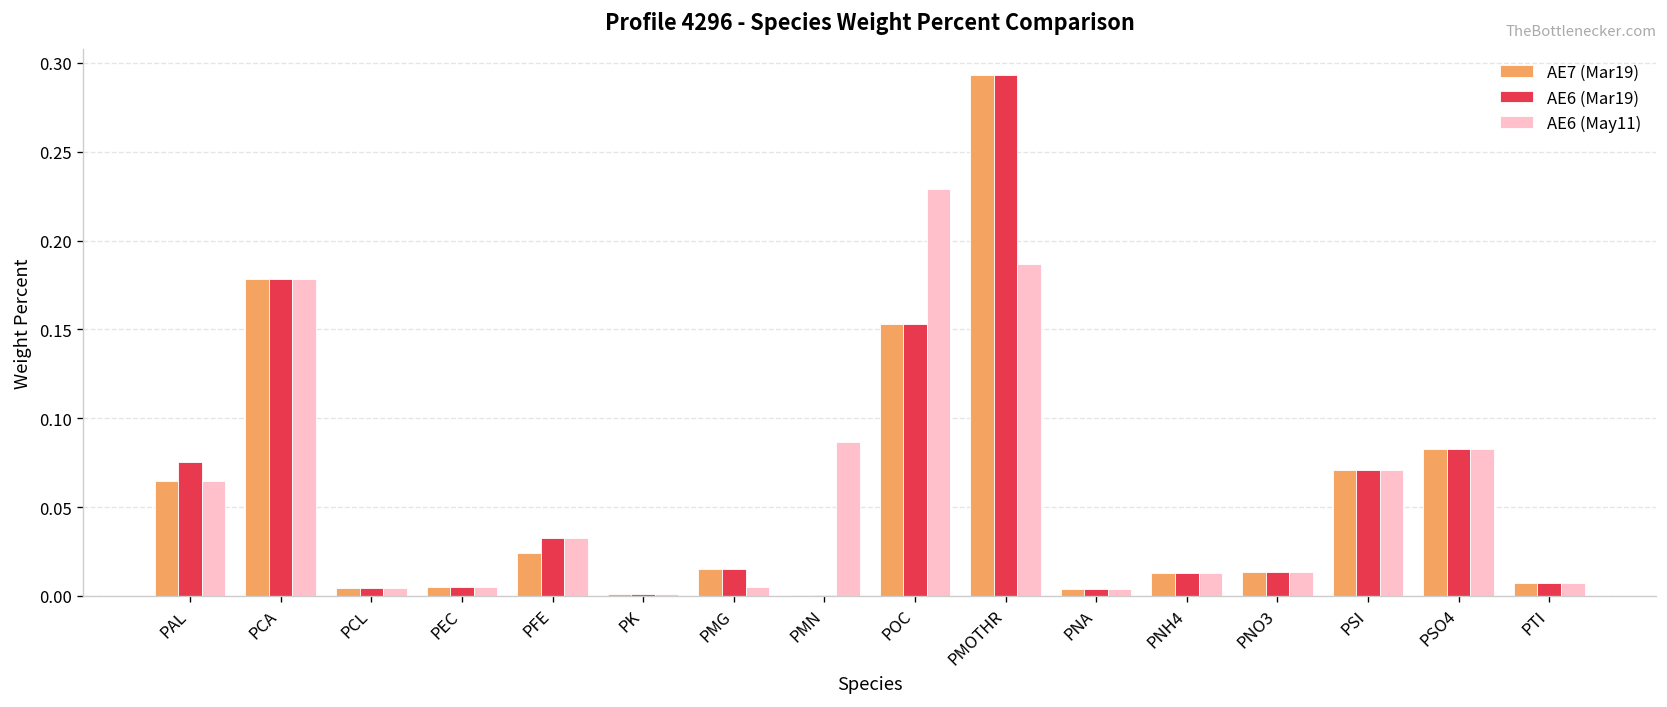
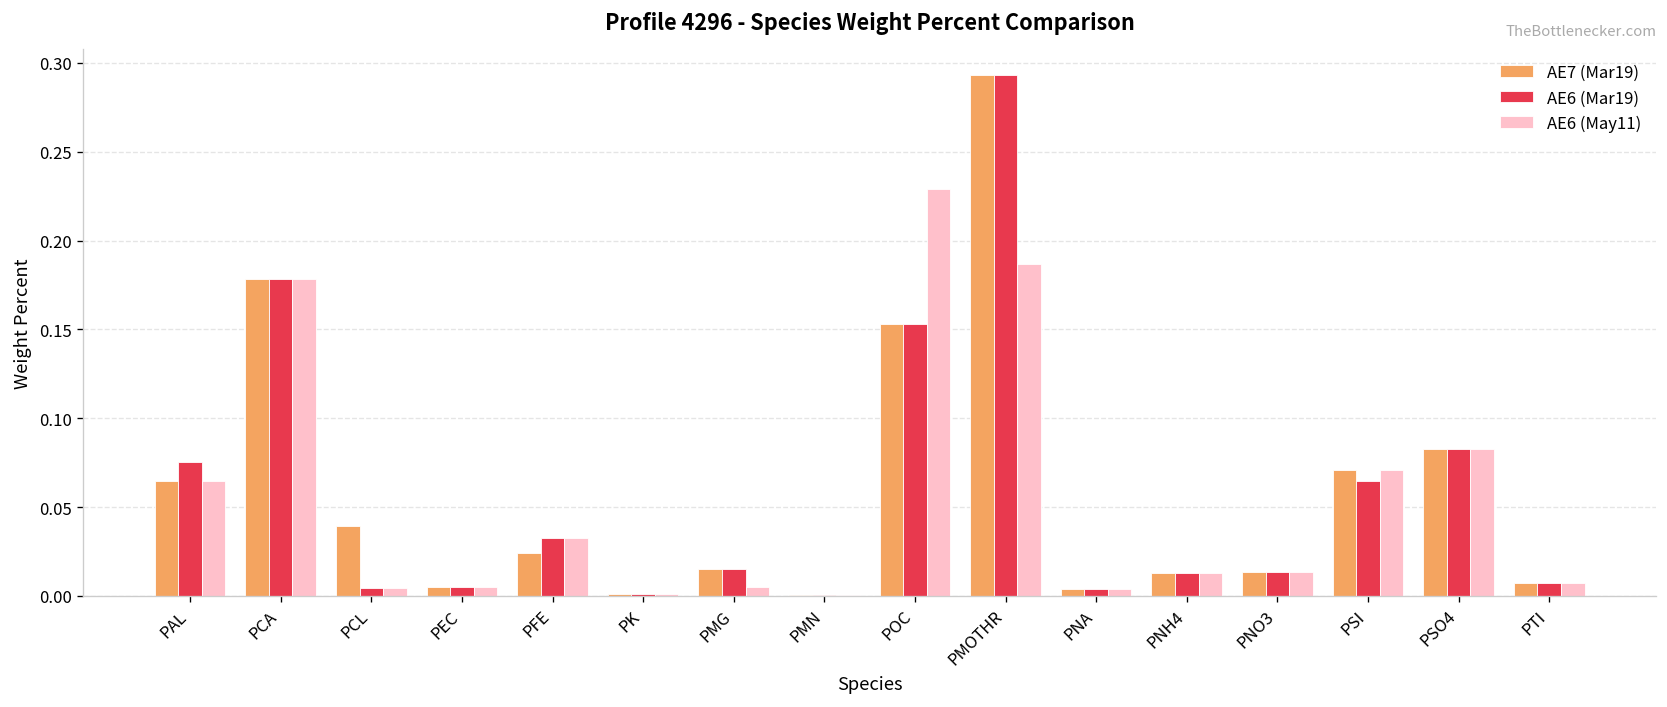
  {
    "AE7 (Mar19)": {
      "PAL": 0.064,
      "PCA": 0.178,
-     "PCL": 0.004,
+     "PCL": 0.040,
      "PEC": 0.005,
      "PFE": 0.024,
      "PMG": 0.015,
      "POC": 0.153,
      "PMOTHR": 0.293,
      "PNA": 0.004,
      "PNH4": 0.013,
      "PNO3": 0.013,
      "PSI": 0.071,
      "PSO4": 0.083,
      "PTI": 0.007
    },
    "AE6 (Mar19)": {
      "PAL": 0.075,
      "PCA": 0.178,
      "PCL": 0.004,
      "PEC": 0.005,
      "PFE": 0.033,
      "PMG": 0.015,
      "POC": 0.153,
      "PMOTHR": 0.293,
      "PNA": 0.004,
      "PNH4": 0.013,
      "PNO3": 0.013,
-     "PSI": 0.071,
+     "PSI": 0.065,
      "PSO4": 0.083,
      "PTI": 0.007
    },
    "AE6 (May11)": {
      "PAL": 0.064,
      "PCA": 0.178,
      "PCL": 0.004,
      "PEC": 0.005,
      "PFE": 0.033,
      "PMG": 0.005,
-     "PMN": 0.087,
+     "PMN": 0.000,
      "POC": 0.229,
      "PMOTHR": 0.187,
      "PNA": 0.004,
      "PNH4": 0.013,
      "PNO3": 0.013,
      "PSI": 0.071,
      "PSO4": 0.083,
      "PTI": 0.007
    }
  }
